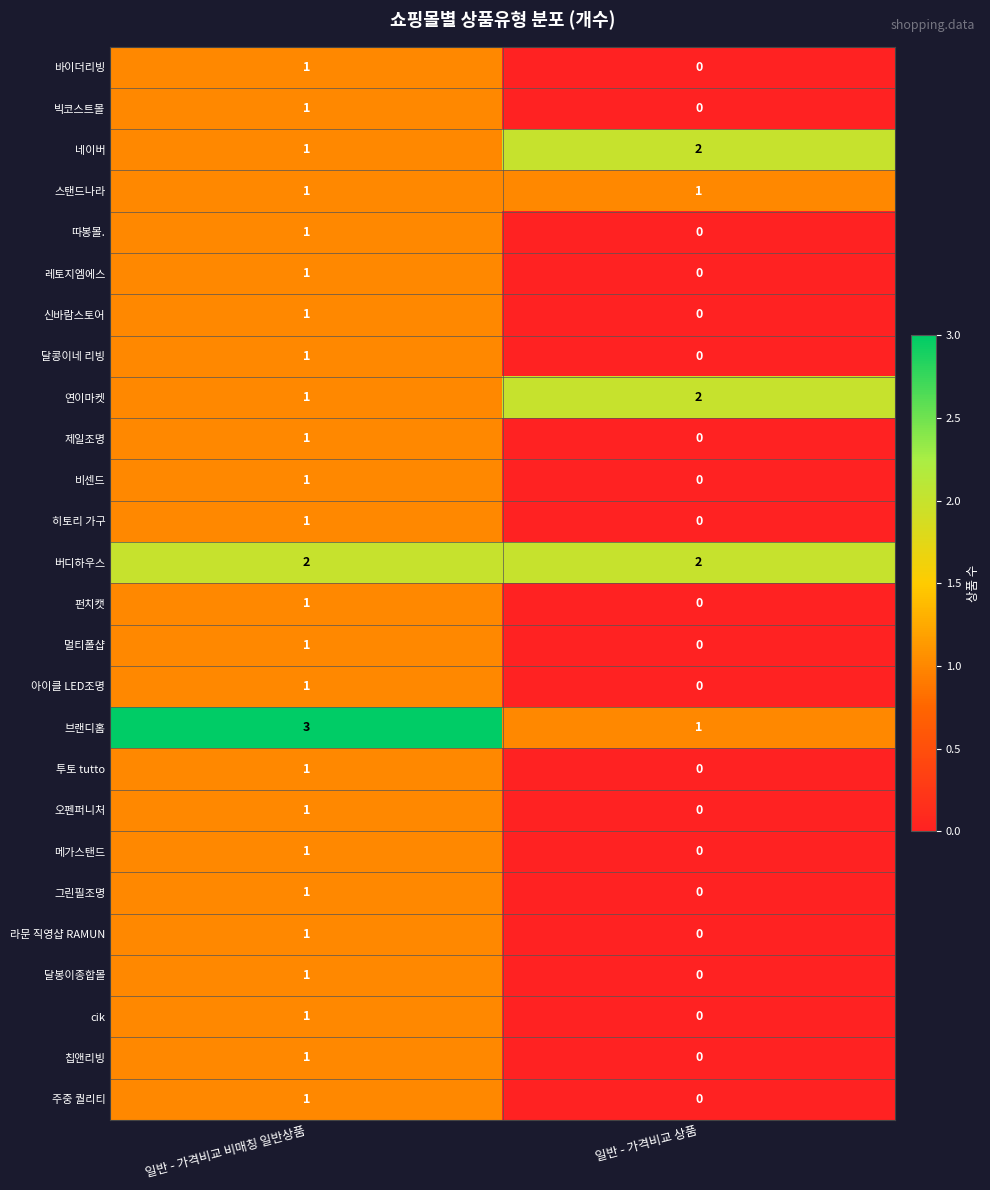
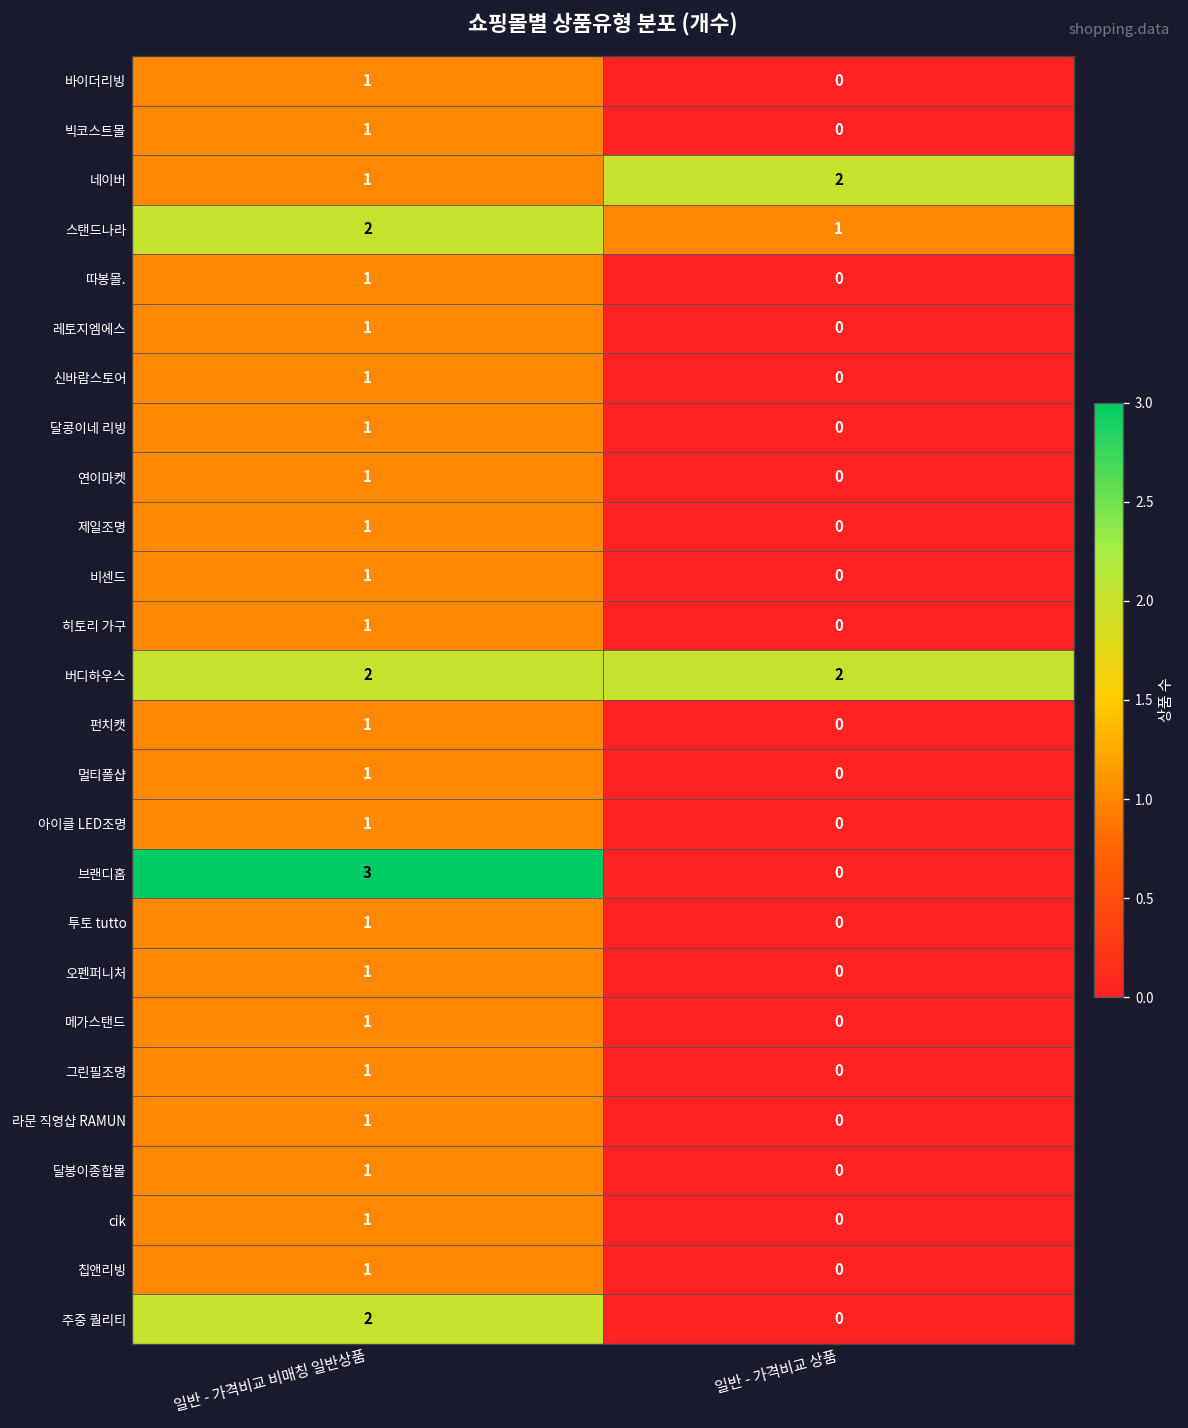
  {
    "바이더리빙": {
      "일반 - 가격비교 비매칭 일반상품": 1,
      "일반 - 가격비교 상품": 0
    },
    "빅코스트몰": {
      "일반 - 가격비교 비매칭 일반상품": 1,
      "일반 - 가격비교 상품": 0
    },
    "네이버": {
      "일반 - 가격비교 비매칭 일반상품": 1,
      "일반 - 가격비교 상품": 2
    },
    "스탠드나라": {
-     "일반 - 가격비교 비매칭 일반상품": 1,
+     "일반 - 가격비교 비매칭 일반상품": 2,
      "일반 - 가격비교 상품": 1
    },
    "따봉몰.": {
      "일반 - 가격비교 비매칭 일반상품": 1,
      "일반 - 가격비교 상품": 0
    },
    "레토지엠에스": {
      "일반 - 가격비교 비매칭 일반상품": 1,
      "일반 - 가격비교 상품": 0
    },
    "신바람스토어": {
      "일반 - 가격비교 비매칭 일반상품": 1,
      "일반 - 가격비교 상품": 0
    },
    "달콩이네 리빙": {
      "일반 - 가격비교 비매칭 일반상품": 1,
      "일반 - 가격비교 상품": 0
    },
    "연이마켓": {
      "일반 - 가격비교 비매칭 일반상품": 1,
-     "일반 - 가격비교 상품": 2
+     "일반 - 가격비교 상품": 0
    },
    "제일조명": {
      "일반 - 가격비교 비매칭 일반상품": 1,
      "일반 - 가격비교 상품": 0
    },
    "비센드": {
      "일반 - 가격비교 비매칭 일반상품": 1,
      "일반 - 가격비교 상품": 0
    },
    "히토리 가구": {
      "일반 - 가격비교 비매칭 일반상품": 1,
      "일반 - 가격비교 상품": 0
    },
    "버디하우스": {
      "일반 - 가격비교 비매칭 일반상품": 2,
      "일반 - 가격비교 상품": 2
    },
    "펀치캣": {
      "일반 - 가격비교 비매칭 일반상품": 1,
      "일반 - 가격비교 상품": 0
    },
    "멀티폴샵": {
      "일반 - 가격비교 비매칭 일반상품": 1,
      "일반 - 가격비교 상품": 0
    },
    "아이클 LED조명": {
      "일반 - 가격비교 비매칭 일반상품": 1,
      "일반 - 가격비교 상품": 0
    },
    "브랜디홈": {
      "일반 - 가격비교 비매칭 일반상품": 3,
-     "일반 - 가격비교 상품": 1
+     "일반 - 가격비교 상품": 0
    },
    "투토 tutto": {
      "일반 - 가격비교 비매칭 일반상품": 1,
      "일반 - 가격비교 상품": 0
    },
    "오펜퍼니처": {
      "일반 - 가격비교 비매칭 일반상품": 1,
      "일반 - 가격비교 상품": 0
    },
    "메가스탠드": {
      "일반 - 가격비교 비매칭 일반상품": 1,
      "일반 - 가격비교 상품": 0
    },
    "그린필조명": {
      "일반 - 가격비교 비매칭 일반상품": 1,
      "일반 - 가격비교 상품": 0
    },
    "라문 직영샵 RAMUN": {
      "일반 - 가격비교 비매칭 일반상품": 1,
      "일반 - 가격비교 상품": 0
    },
    "달봉이종합몰": {
      "일반 - 가격비교 비매칭 일반상품": 1,
      "일반 - 가격비교 상품": 0
    },
    "cik": {
      "일반 - 가격비교 비매칭 일반상품": 1,
      "일반 - 가격비교 상품": 0
    },
    "칩앤리빙": {
      "일반 - 가격비교 비매칭 일반상품": 1,
      "일반 - 가격비교 상품": 0
    },
    "주중 퀄리티": {
-     "일반 - 가격비교 비매칭 일반상품": 1,
+     "일반 - 가격비교 비매칭 일반상품": 2,
      "일반 - 가격비교 상품": 0
    }
  }
